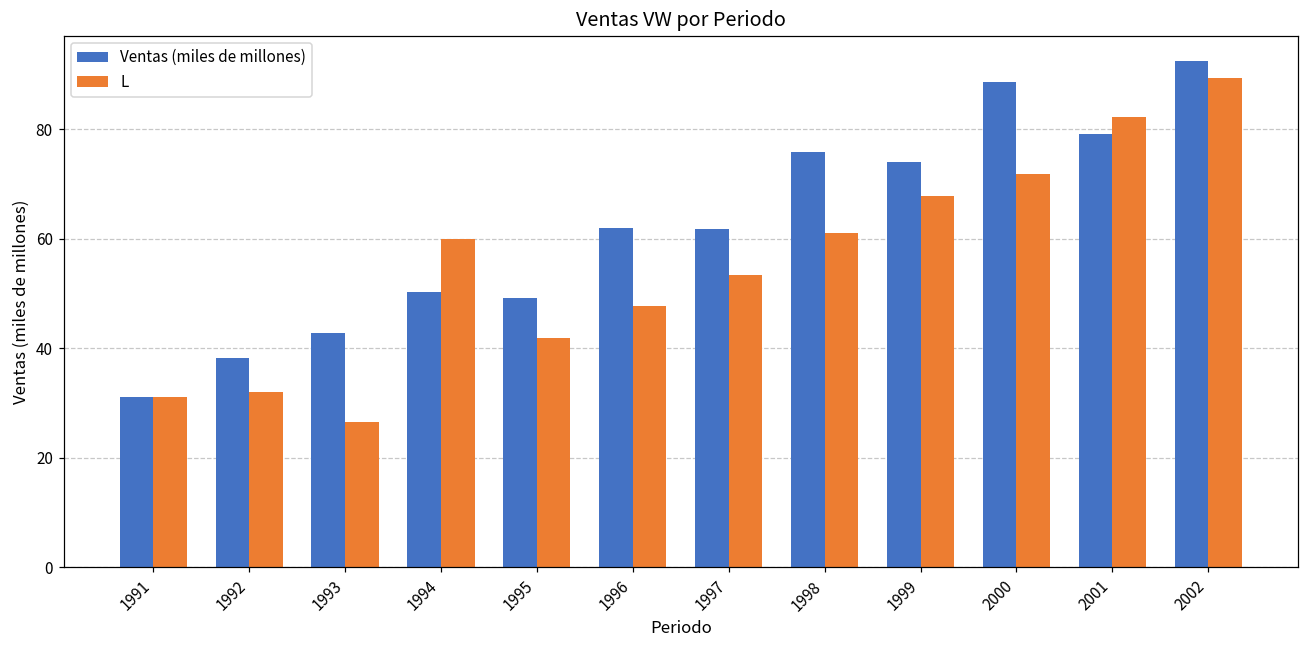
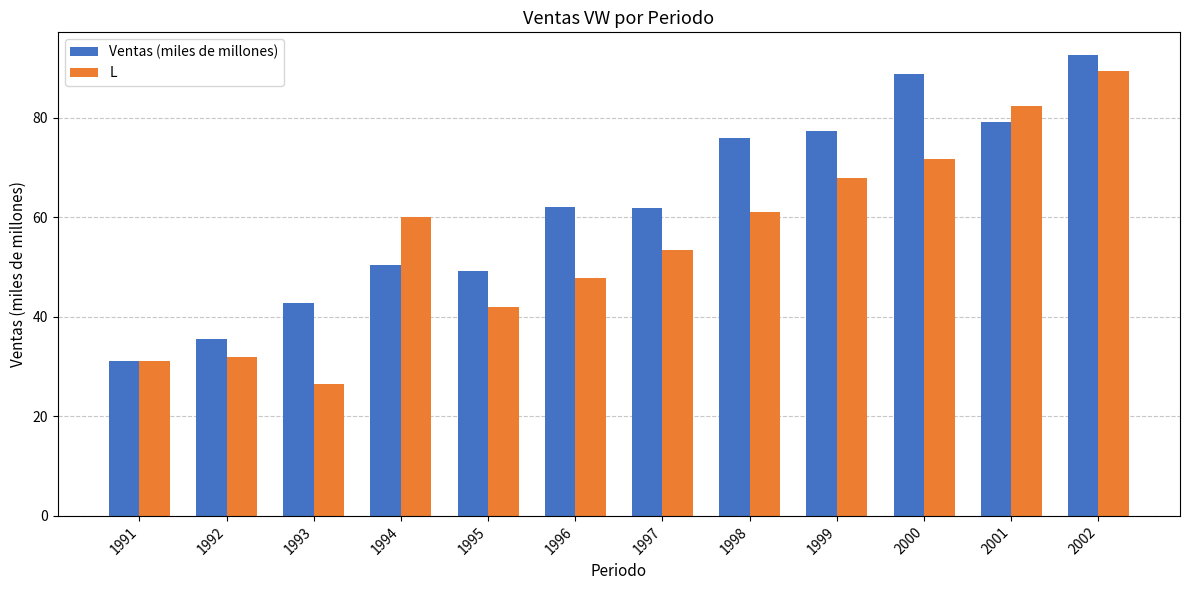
  {
    "Ventas (miles de millones)": {
      "1991": 31,
-     "1992": 38,
+     "1992": 36,
      "1993": 43,
      "1994": 50,
      "1995": 49,
      "1996": 62,
      "1997": 62,
      "1998": 76,
-     "1999": 74,
+     "1999": 77,
      "2000": 89,
      "2001": 79,
      "2002": 93
    },
    "L": {
      "1991": 31,
      "1992": 32,
      "1993": 26,
      "1994": 60,
      "1995": 42,
      "1996": 48,
      "1997": 53,
      "1998": 61,
      "1999": 68,
      "2000": 72,
      "2001": 82,
      "2002": 89
    }
  }
